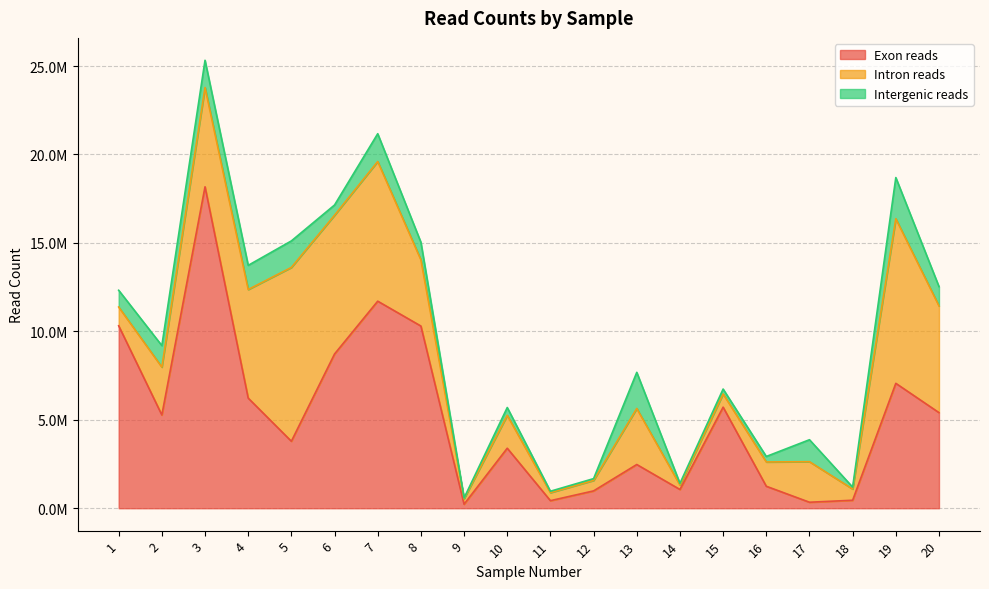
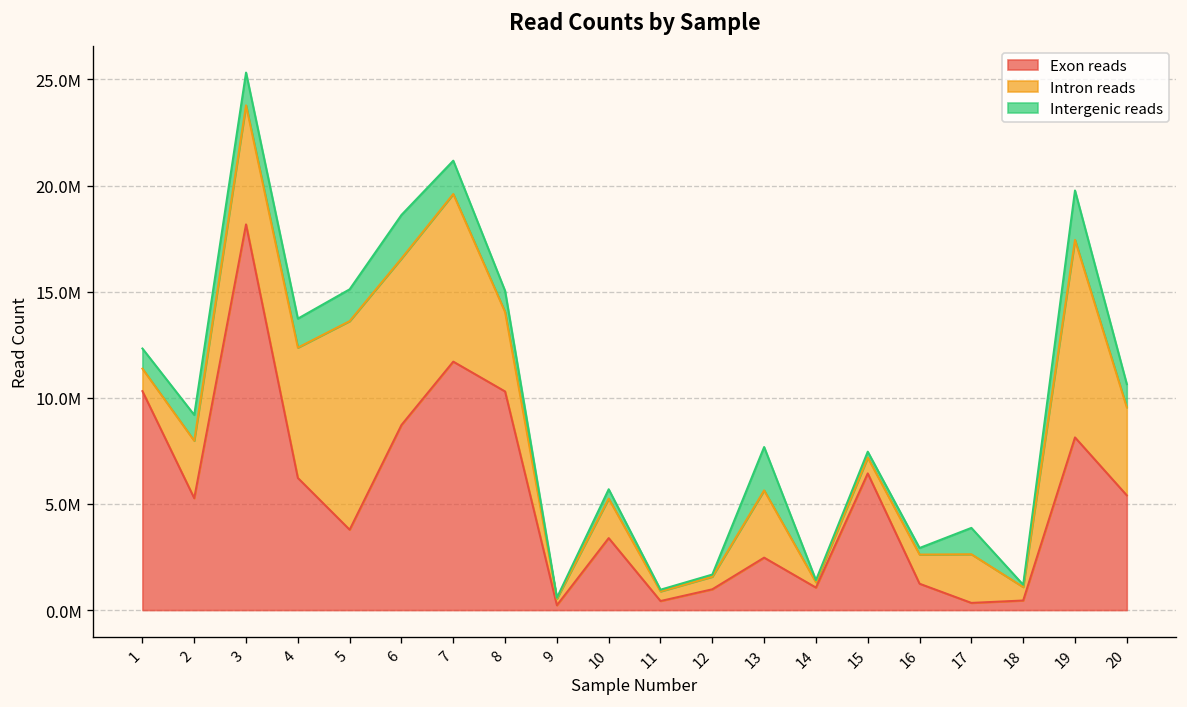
  {
    "Exon reads": {
      "1": 10300000,
      "2": 5300000,
      "3": 18200000,
      "4": 6200000,
      "5": 3800000,
      "6": 8700000,
      "7": 11700000,
      "8": 10300000,
      "9": 200000,
      "10": 3400000,
      "11": 400000,
      "12": 1000000,
      "13": 2500000,
      "14": 1100000,
-     "15": 5700000,
+     "15": 6400000,
      "16": 1200000,
      "17": 300000,
      "18": 500000,
-     "19": 7100000,
+     "19": 8100000,
      "20": 5400000
    },
    "Intron reads": {
      "1": 1100000,
      "2": 2700000,
      "3": 5600000,
      "4": 6100000,
      "5": 9800000,
      "6": 7800000,
      "7": 7900000,
      "8": 3700000,
      "10": 1900000,
      "13": 3200000,
      "15": 700000,
      "16": 1400000,
      "17": 2300000,
      "19": 9300000,
-     "20": 6000000
+     "20": 4100000
    },
    "Intergenic reads": {
      "1": 900000,
      "2": 1200000,
      "3": 1500000,
      "4": 1400000,
      "5": 1500000,
-     "6": 600000,
+     "6": 2100000,
      "7": 1600000,
      "8": 1000000,
      "10": 400000,
      "13": 2000000,
      "15": 300000,
      "16": 300000,
      "17": 1200000,
      "19": 2300000,
      "20": 1100000
    }
  }
